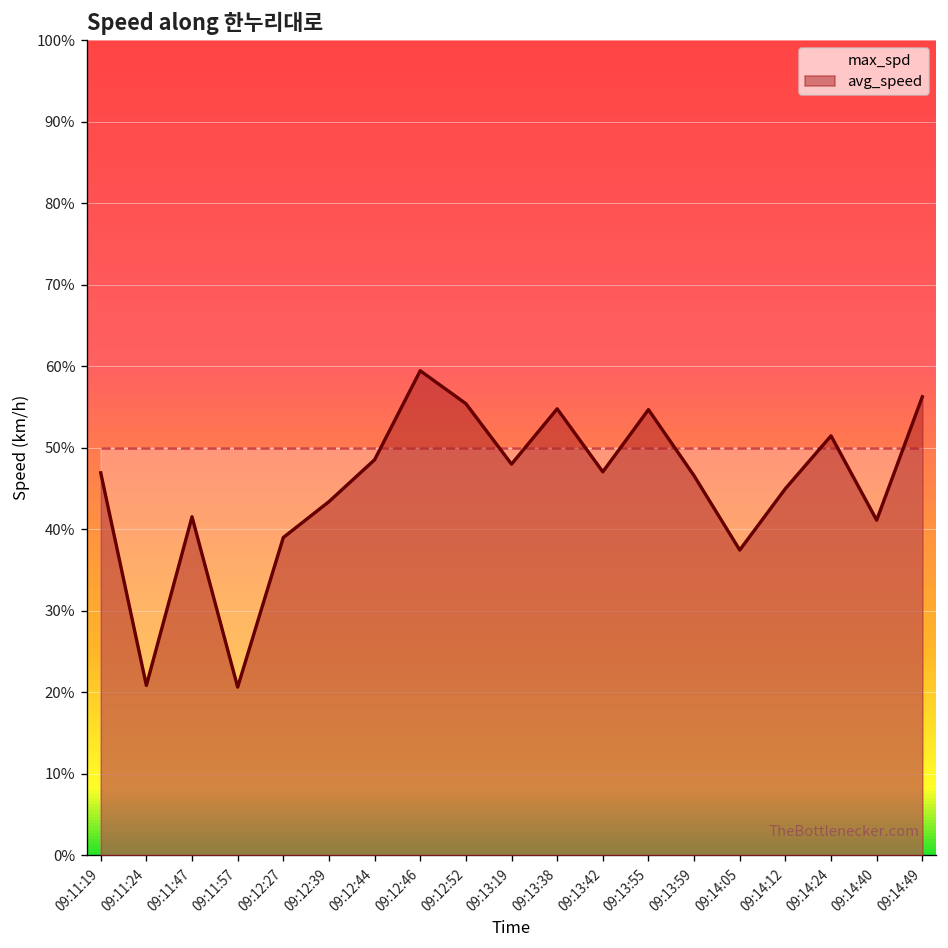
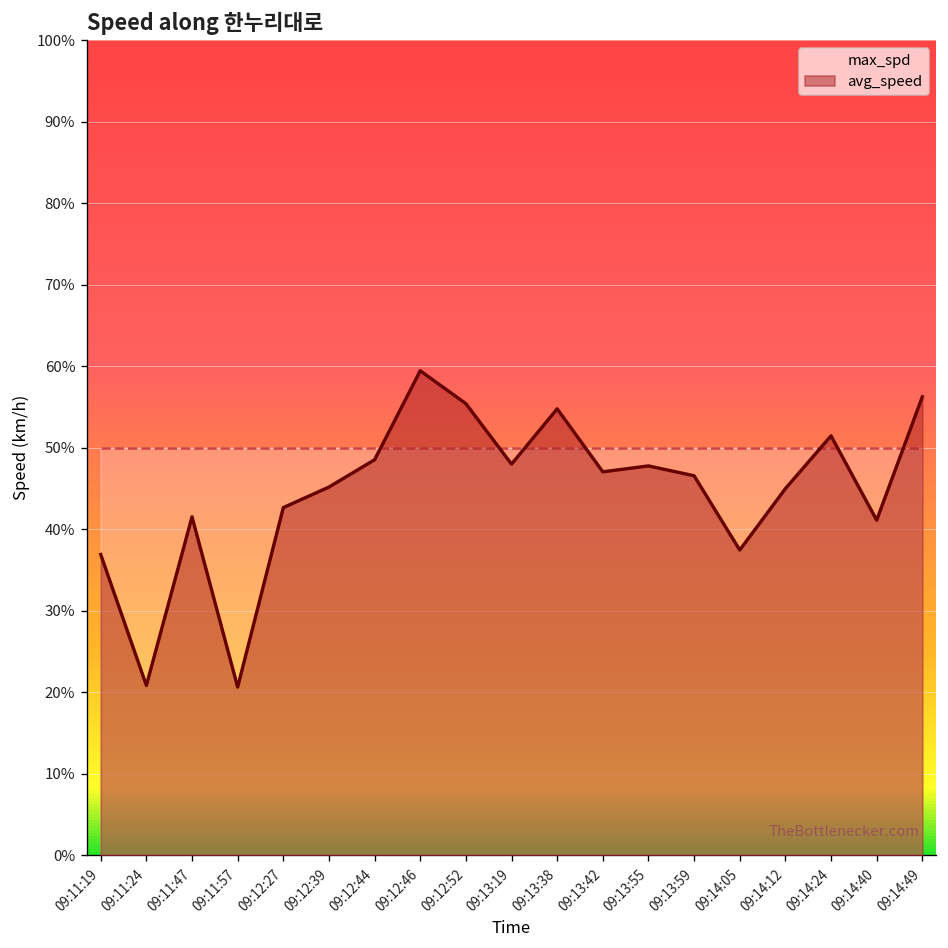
  {
    "avg_speed": {
-     "09:11:19": "47%",
+     "09:11:19": "37%",
      "09:11:24": "21%",
      "09:11:47": "42%",
      "09:11:57": "21%",
-     "09:12:27": "39%",
-     "09:12:39": "43%",
+     "09:12:27": "43%",
+     "09:12:39": "45%",
      "09:12:44": "49%",
      "09:12:46": "59%",
      "09:12:52": "55%",
      "09:13:19": "48%",
      "09:13:38": "55%",
      "09:13:42": "47%",
-     "09:13:55": "55%",
+     "09:13:55": "48%",
      "09:13:59": "47%",
      "09:14:05": "37%",
      "09:14:12": "45%",
      "09:14:24": "51%",
      "09:14:40": "41%",
      "09:14:49": "56%"
    }
  }
